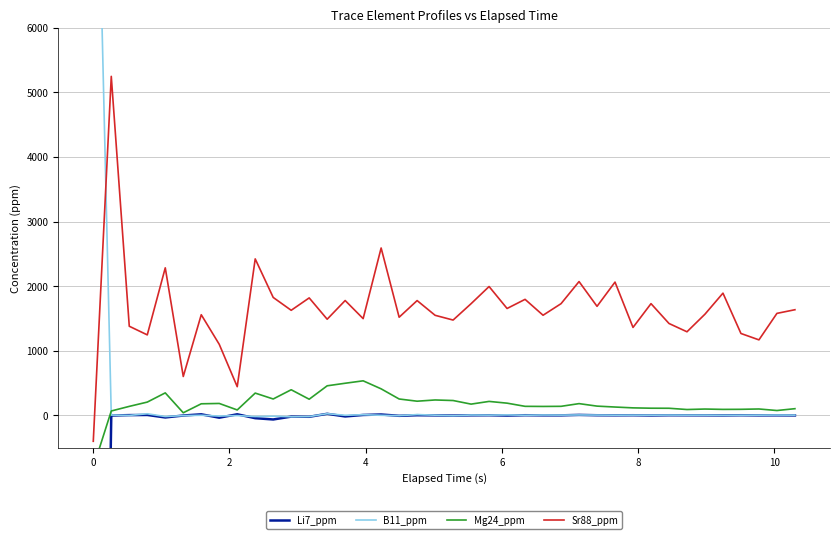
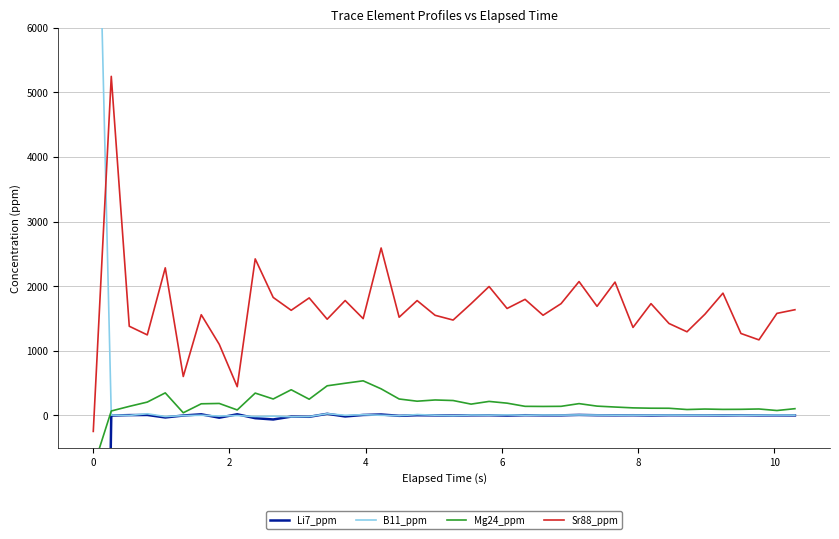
  {
    "Sr88_ppm": {
-     "0": -400
+     "0": -200
    }
  }
